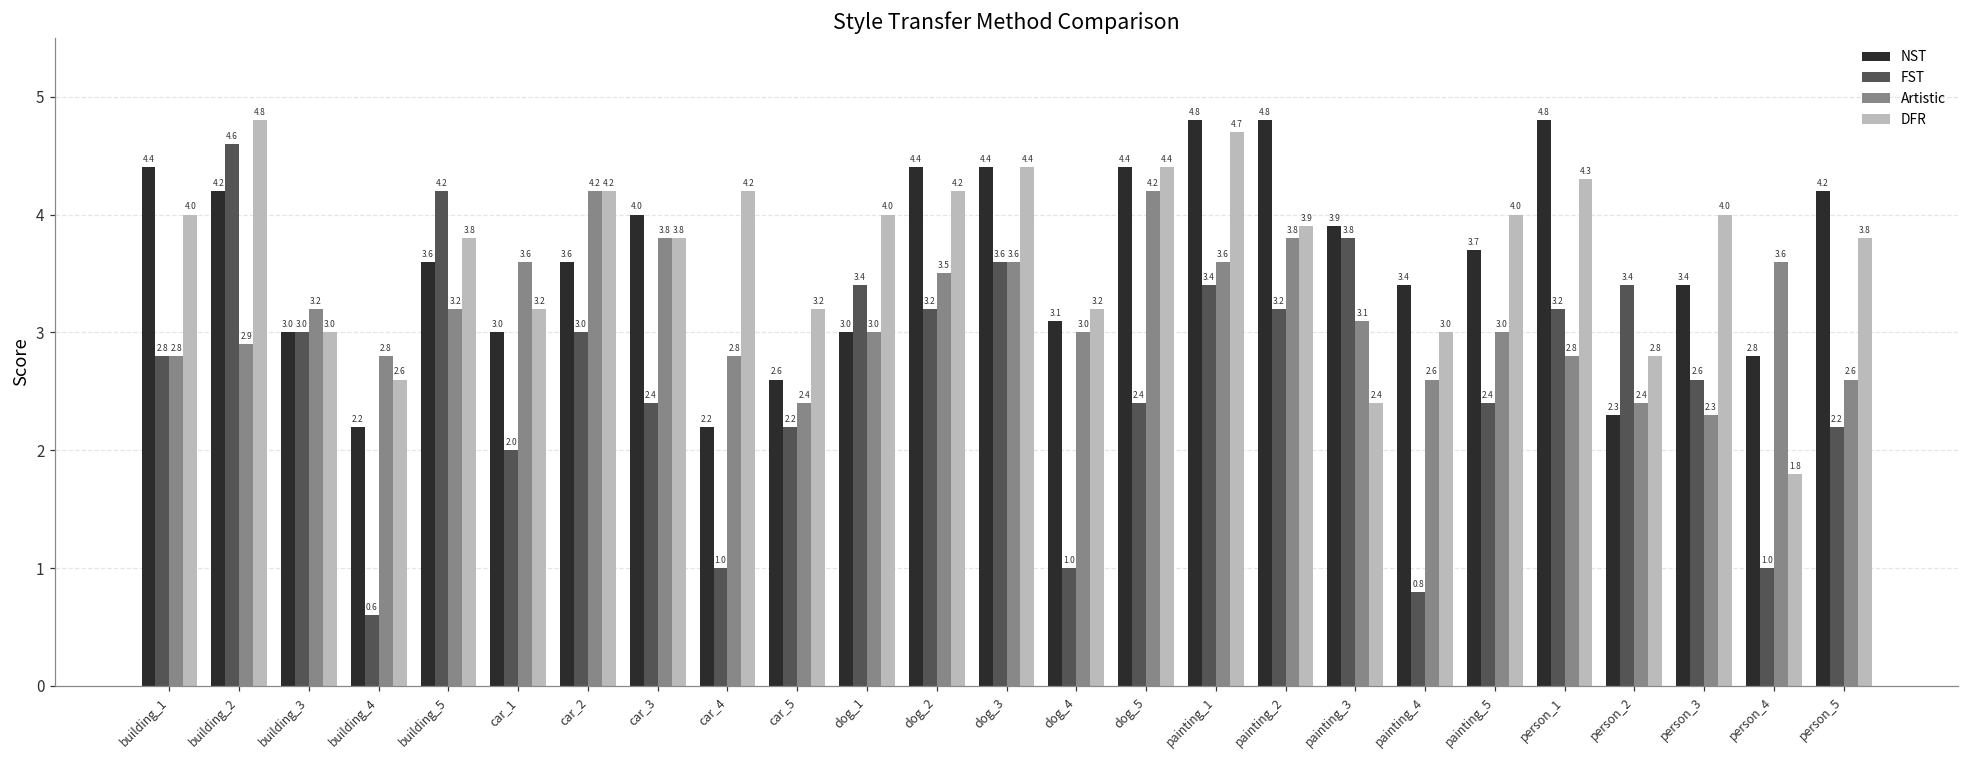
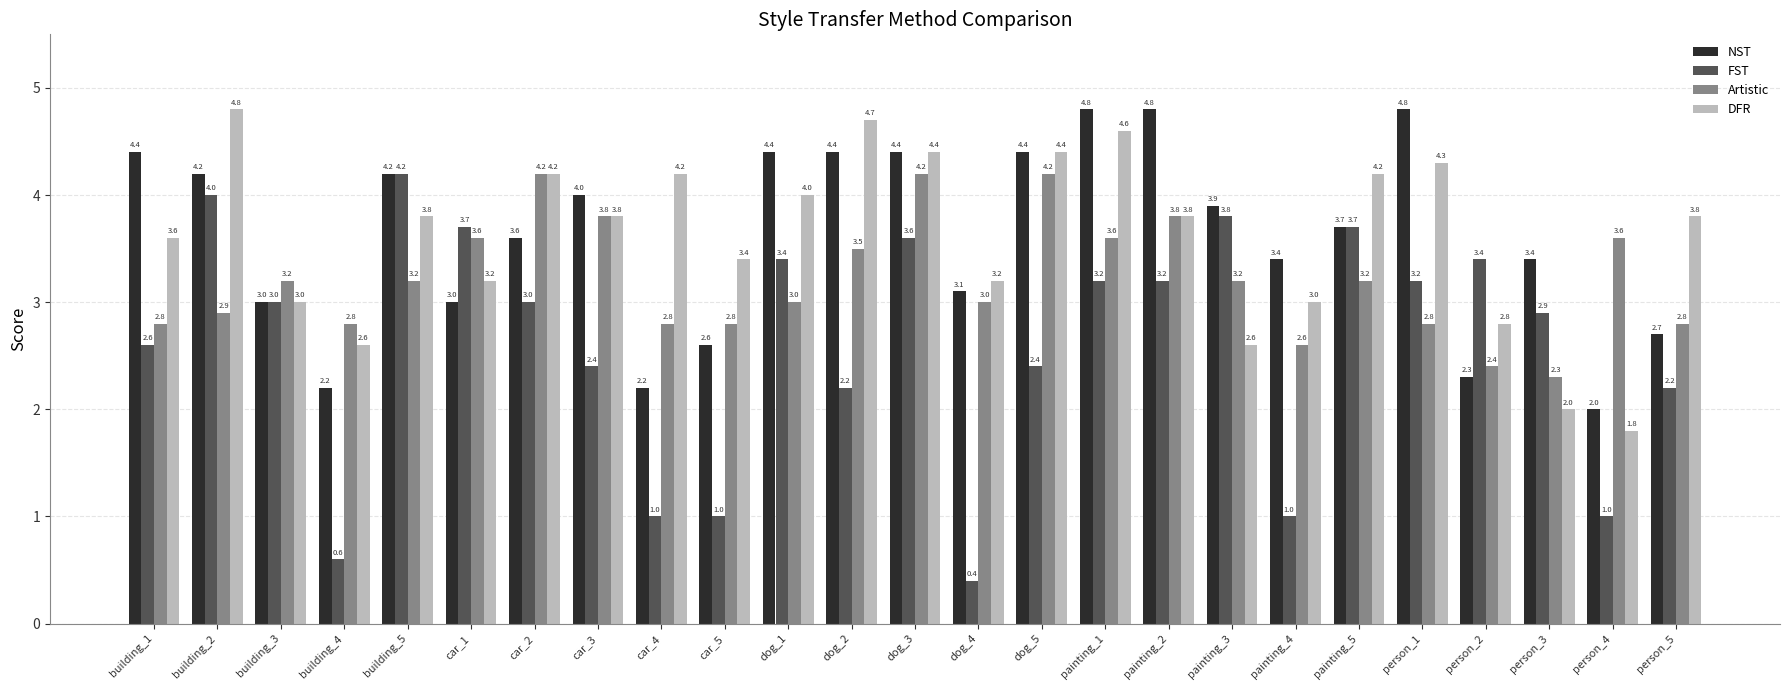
  {
    "NST": {
      "building_1": 4.4,
      "building_2": 4.2,
      "building_3": 3.0,
      "building_4": 2.2,
-     "building_5": 3.6,
+     "building_5": 4.2,
      "car_1": 3.0,
      "car_2": 3.6,
      "car_3": 4.0,
      "car_4": 2.2,
      "car_5": 2.6,
-     "dog_1": 3.0,
+     "dog_1": 4.4,
      "dog_2": 4.4,
      "dog_3": 4.4,
      "dog_4": 3.1,
      "dog_5": 4.4,
      "painting_1": 4.8,
      "painting_2": 4.8,
      "painting_3": 3.9,
      "painting_4": 3.4,
      "painting_5": 3.7,
      "person_1": 4.8,
      "person_2": 2.3,
      "person_3": 3.4,
-     "person_4": 2.8,
-     "person_5": 4.2
+     "person_4": 2.0,
+     "person_5": 2.7
    },
    "FST": {
-     "building_1": 2.8,
-     "building_2": 4.6,
+     "building_1": 2.6,
+     "building_2": 4.0,
      "building_3": 3.0,
      "building_4": 0.6,
      "building_5": 4.2,
-     "car_1": 2.0,
+     "car_1": 3.7,
      "car_2": 3.0,
      "car_3": 2.4,
      "car_4": 1.0,
-     "car_5": 2.2,
+     "car_5": 1.0,
      "dog_1": 3.4,
-     "dog_2": 3.2,
+     "dog_2": 2.2,
      "dog_3": 3.6,
-     "dog_4": 1.0,
+     "dog_4": 0.4,
      "dog_5": 2.4,
-     "painting_1": 3.4,
+     "painting_1": 3.2,
      "painting_2": 3.2,
      "painting_3": 3.8,
-     "painting_4": 0.8,
-     "painting_5": 2.4,
+     "painting_4": 1.0,
+     "painting_5": 3.7,
      "person_1": 3.2,
      "person_2": 3.4,
-     "person_3": 2.6,
+     "person_3": 2.9,
      "person_4": 1.0,
      "person_5": 2.2
    },
    "Artistic": {
      "building_1": 2.8,
      "building_2": 2.9,
      "building_3": 3.2,
      "building_4": 2.8,
      "building_5": 3.2,
      "car_1": 3.6,
      "car_2": 4.2,
      "car_3": 3.8,
      "car_4": 2.8,
-     "car_5": 2.4,
+     "car_5": 2.8,
      "dog_1": 3.0,
      "dog_2": 3.5,
-     "dog_3": 3.6,
+     "dog_3": 4.2,
      "dog_4": 3.0,
      "dog_5": 4.2,
      "painting_1": 3.6,
      "painting_2": 3.8,
-     "painting_3": 3.1,
+     "painting_3": 3.2,
      "painting_4": 2.6,
-     "painting_5": 3.0,
+     "painting_5": 3.2,
      "person_1": 2.8,
      "person_2": 2.4,
      "person_3": 2.3,
      "person_4": 3.6,
-     "person_5": 2.6
+     "person_5": 2.8
    },
    "DFR": {
-     "building_1": 4.0,
+     "building_1": 3.6,
      "building_2": 4.8,
      "building_3": 3.0,
      "building_4": 2.6,
      "building_5": 3.8,
      "car_1": 3.2,
      "car_2": 4.2,
      "car_3": 3.8,
      "car_4": 4.2,
-     "car_5": 3.2,
+     "car_5": 3.4,
      "dog_1": 4.0,
-     "dog_2": 4.2,
+     "dog_2": 4.7,
      "dog_3": 4.4,
      "dog_4": 3.2,
      "dog_5": 4.4,
-     "painting_1": 4.7,
-     "painting_2": 3.9,
-     "painting_3": 2.4,
+     "painting_1": 4.6,
+     "painting_2": 3.8,
+     "painting_3": 2.6,
      "painting_4": 3.0,
-     "painting_5": 4.0,
+     "painting_5": 4.2,
      "person_1": 4.3,
      "person_2": 2.8,
-     "person_3": 4.0,
+     "person_3": 2.0,
      "person_4": 1.8,
      "person_5": 3.8
    }
  }
